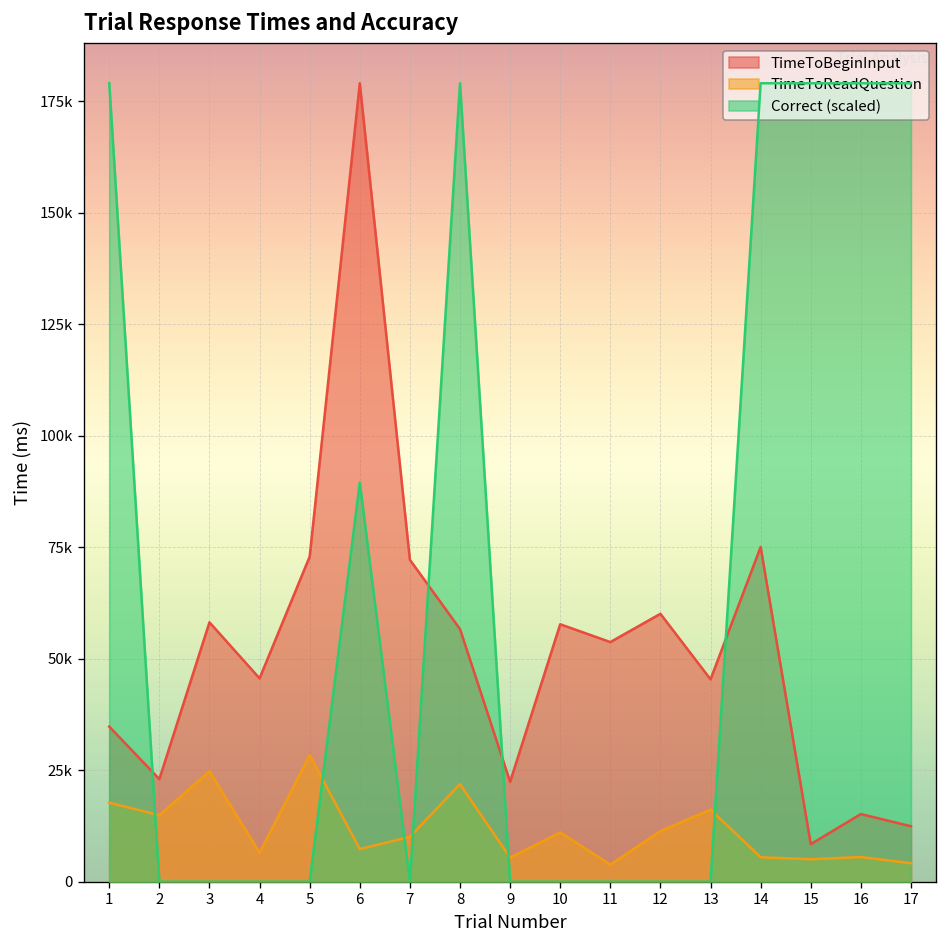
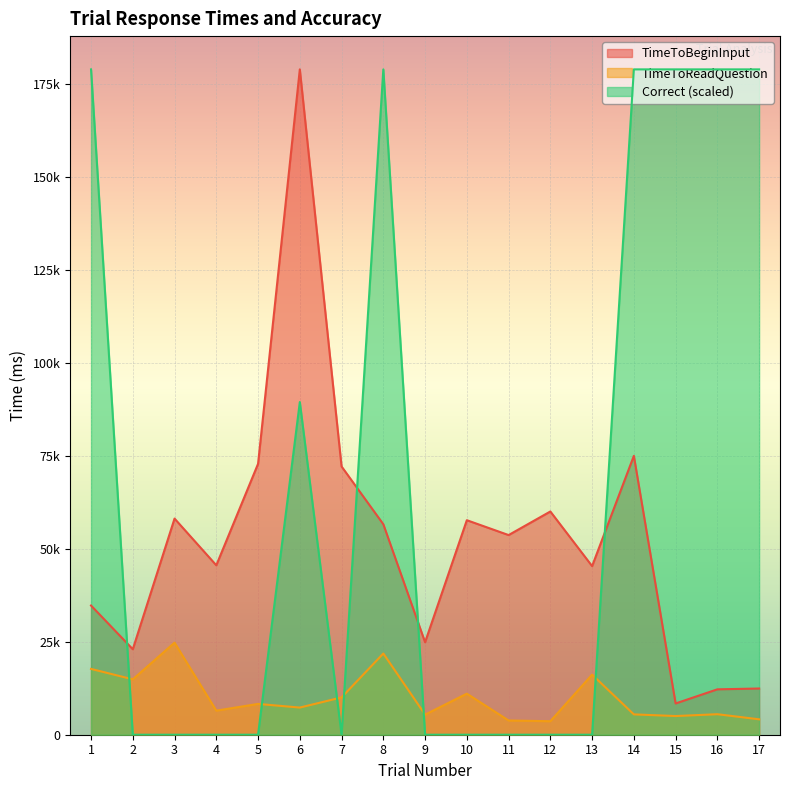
  {
    "TimeToBeginInput": {
      "1": 35000,
      "2": 23000,
      "3": 58000,
      "4": 46000,
      "5": 73000,
      "6": 179000,
      "7": 72000,
      "8": 57000,
-     "9": 22000,
+     "9": 25000,
      "10": 58000,
      "11": 54000,
      "12": 60000,
      "13": 45000,
      "14": 75000,
      "15": 8000,
-     "16": 15000,
+     "16": 12000,
      "17": 12000
    },
    "TimeToReadQuestion": {
      "1": 18000,
      "2": 15000,
      "3": 25000,
      "4": 6000,
-     "5": 28000,
+     "5": 8000,
      "6": 7000,
      "7": 10000,
      "8": 22000,
      "9": 5000,
      "10": 11000,
      "11": 4000,
-     "12": 11000,
+     "12": 4000,
      "13": 16000,
      "14": 5000,
      "15": 5000,
      "16": 6000,
      "17": 4000
    },
    "Correct (scaled)": {
      "1": 179000,
      "2": 0,
      "3": 0,
      "4": 0,
      "5": 0,
      "6": 90000,
      "7": 0,
      "8": 179000,
      "9": 0,
      "10": 0,
      "11": 0,
      "12": 0,
      "13": 0
    }
  }
